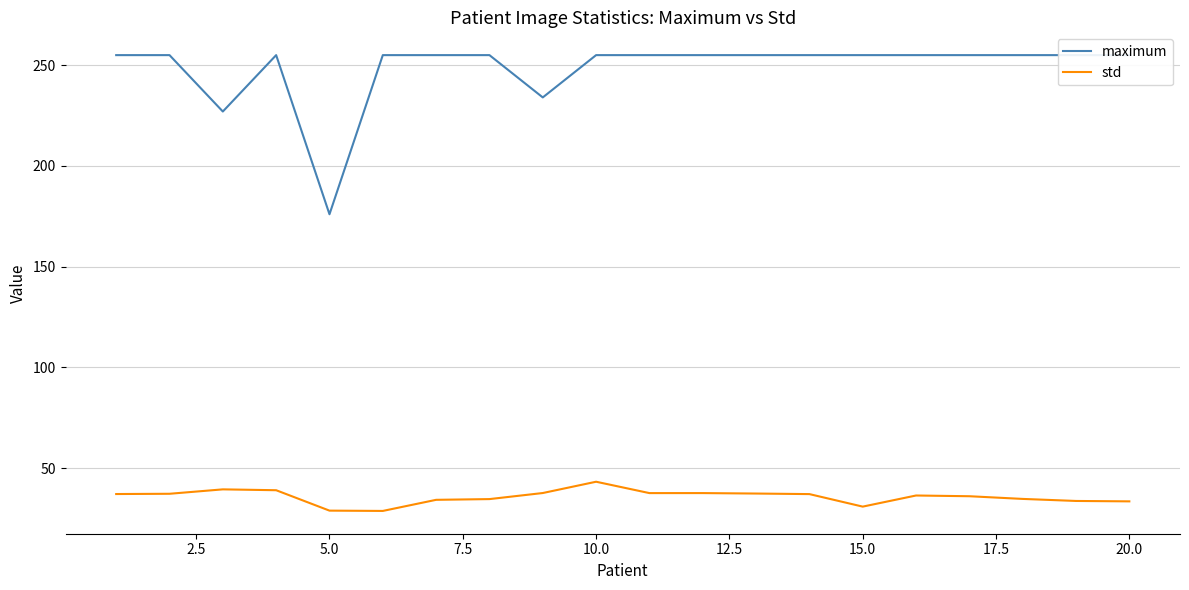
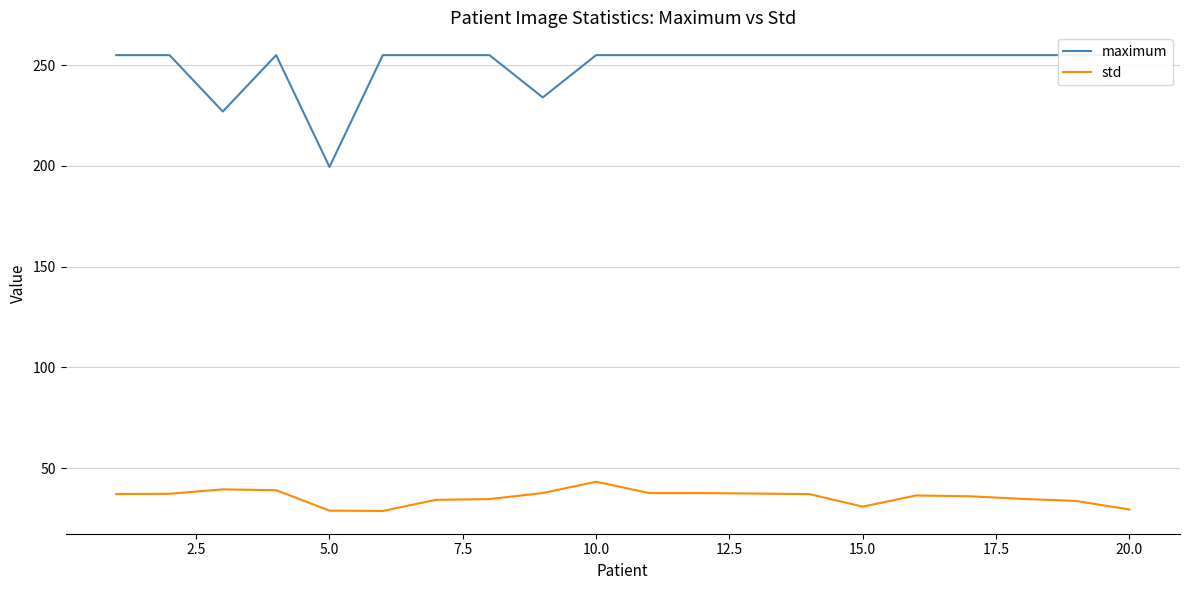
  {
    "maximum": {
-     "5.0": 176,
+     "5.0": 200,
      "10.0": 255,
      "15.0": 255
    },
    "std": {
      "5.0": 29,
      "10.0": 43,
      "15.0": 31,
-     "20.0": 33
+     "20.0": 29
    }
  }
